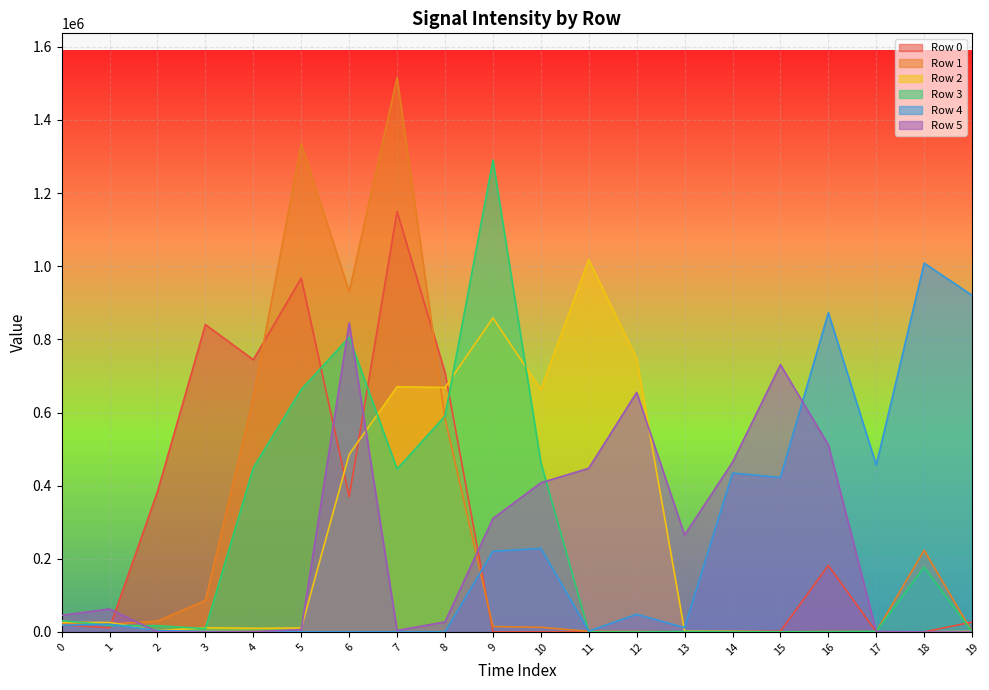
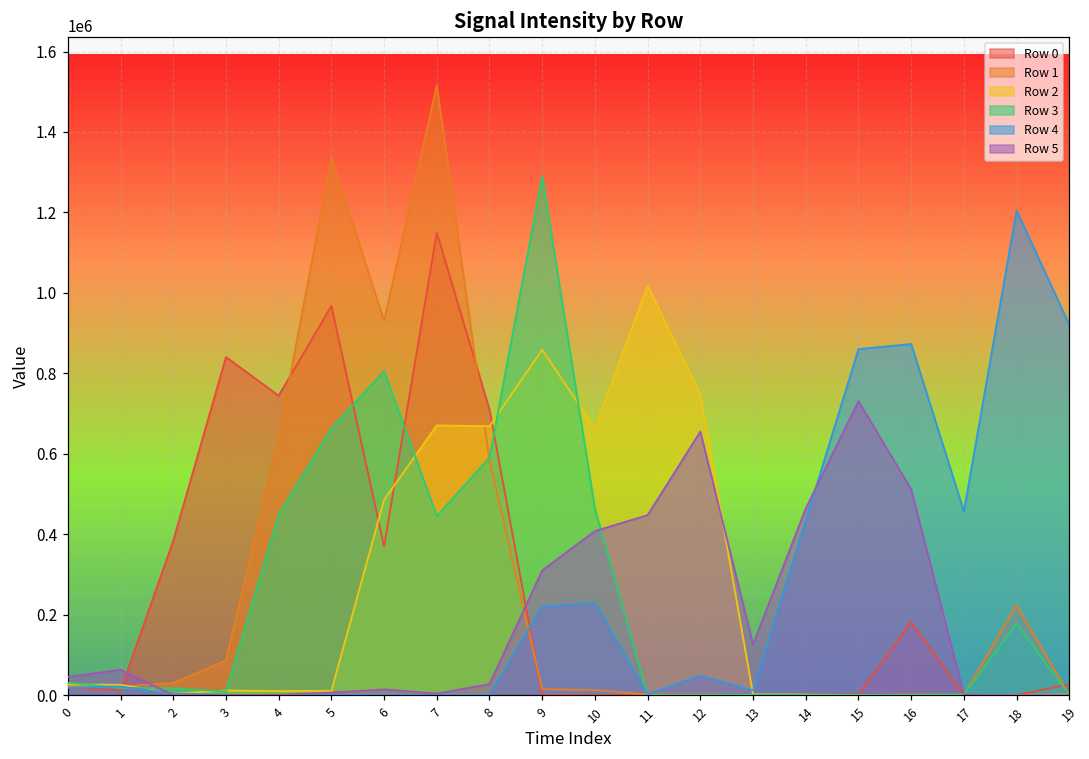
  {
    "Row 3": {
      "2": 20000,
      "4": 450000,
      "5": 660000,
      "6": 810000,
      "7": 450000,
      "9": 1290000,
      "10": 460000,
      "18": 180000
    },
    "Row 4": {
      "6": 0,
      "8": 0,
      "9": 220000,
      "10": 230000,
      "12": 50000,
      "13": 10000,
      "14": 430000,
-     "15": 420000,
+     "15": 860000,
      "16": 870000,
      "17": 460000,
-     "18": 1010000,
+     "18": 1200000,
      "19": 920000
    },
    "Row 5": {
      "0": 50000,
      "1": 60000,
-     "6": 840000,
+     "6": 10000,
      "8": 30000,
      "9": 310000,
      "10": 410000,
      "11": 450000,
      "12": 660000,
-     "13": 260000,
+     "13": 130000,
      "14": 460000,
      "15": 730000,
      "16": 510000
    }
  }
